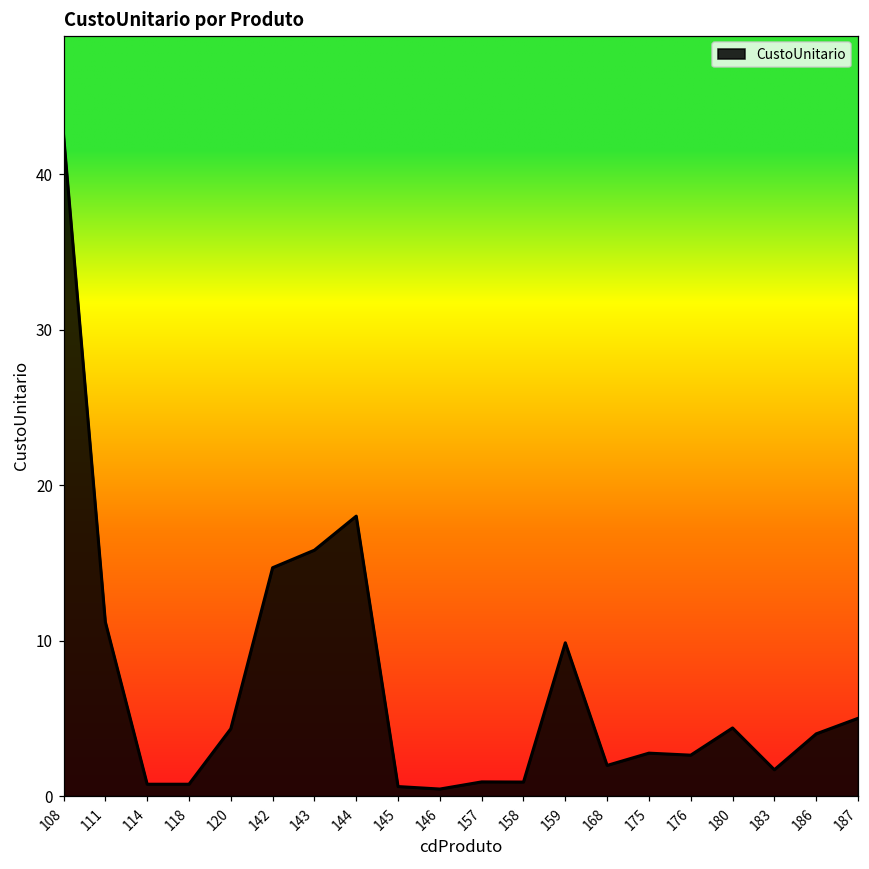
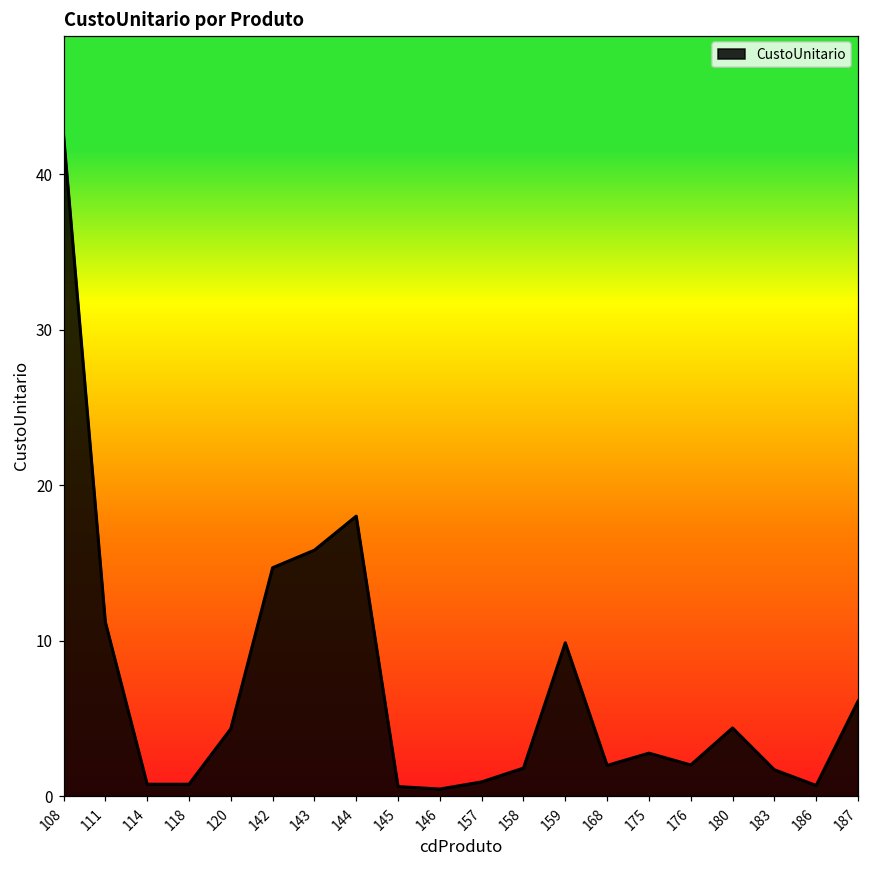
  {
    "108": 42.6,
    "111": 11.2,
    "114": 0.8,
    "118": 0.8,
    "120": 4.3,
    "142": 14.7,
    "143": 15.8,
    "144": 18.0,
    "145": 0.6,
    "146": 0.5,
    "157": 0.9,
-   "158": 0.9,
+   "158": 1.8,
    "159": 9.9,
    "168": 2.0,
    "175": 2.8,
-   "176": 2.6,
+   "176": 2.0,
    "180": 4.4,
    "183": 1.7,
-   "186": 4.0,
-   "187": 5.0
+   "186": 0.7,
+   "187": 6.1
  }
